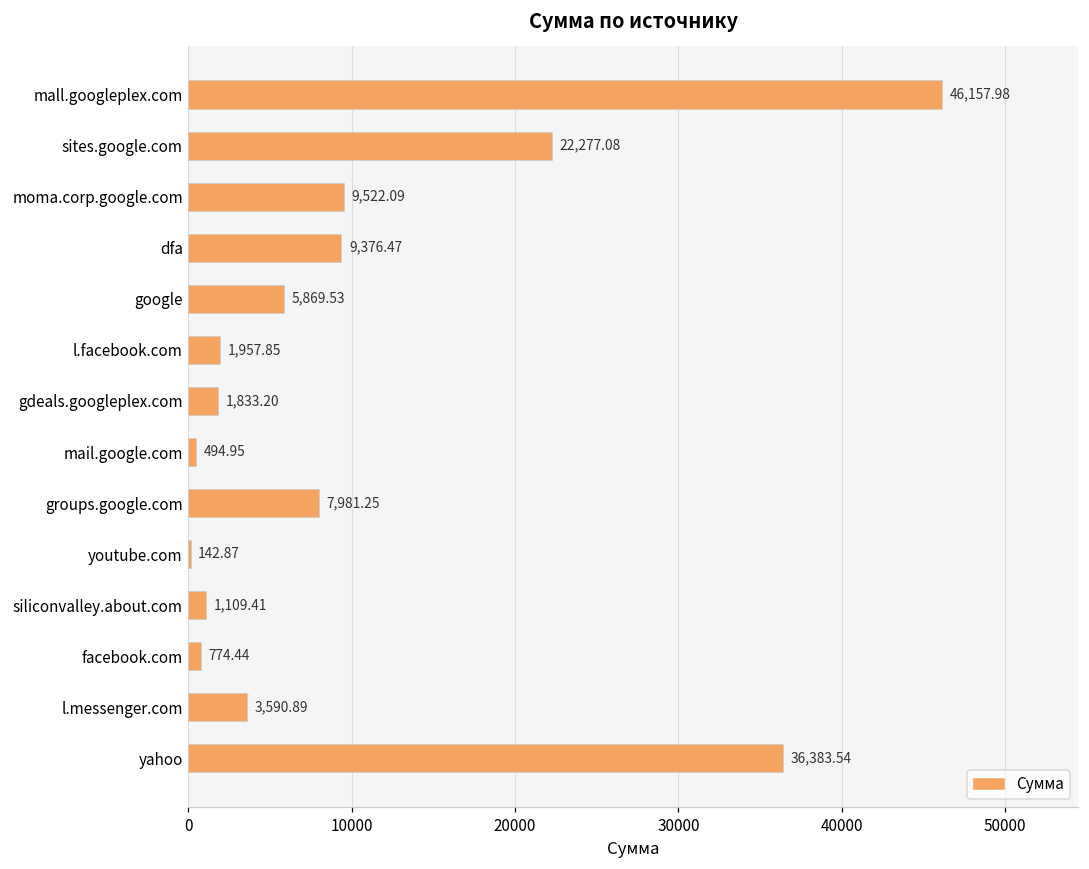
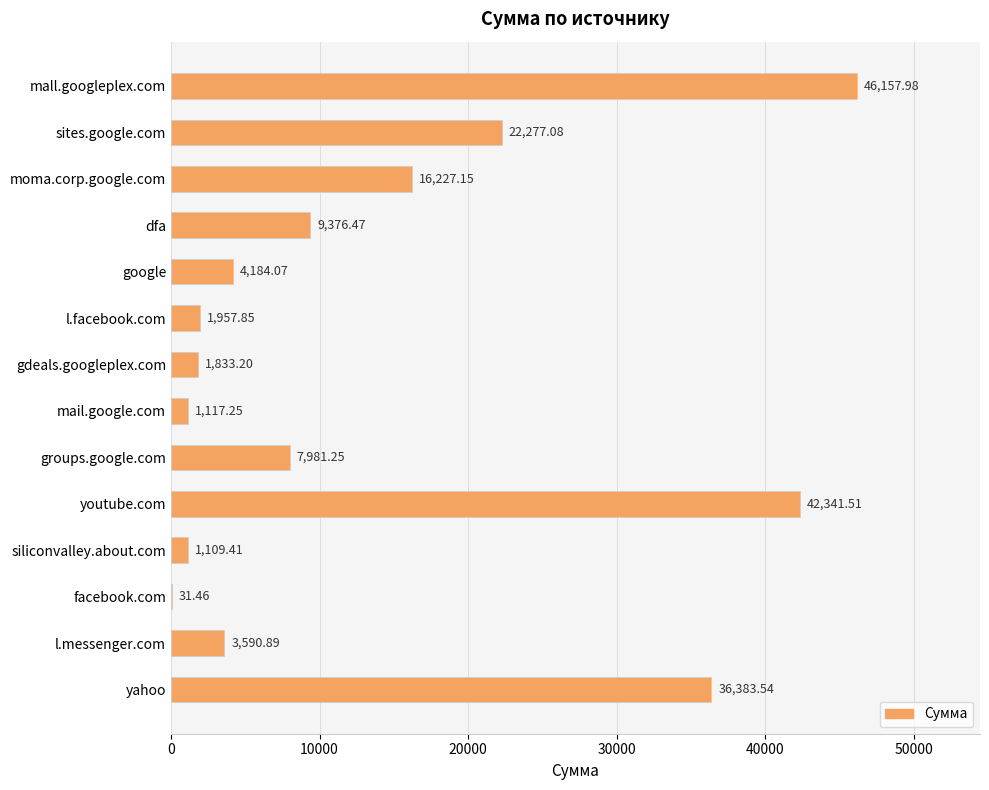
  {
    "mall.googleplex.com": "46,157.98",
    "sites.google.com": "22,277.08",
-   "moma.corp.google.com": "9,522.09",
+   "moma.corp.google.com": "16,227.15",
    "dfa": "9,376.47",
-   "google": "5,869.53",
+   "google": "4,184.07",
    "l.facebook.com": "1,957.85",
    "gdeals.googleplex.com": "1,833.20",
-   "mail.google.com": "494.95",
+   "mail.google.com": "1,117.25",
    "groups.google.com": "7,981.25",
-   "youtube.com": "142.87",
+   "youtube.com": "42,341.51",
    "siliconvalley.about.com": "1,109.41",
-   "facebook.com": "774.44",
+   "facebook.com": "31.46",
    "l.messenger.com": "3,590.89",
    "yahoo": "36,383.54"
  }
